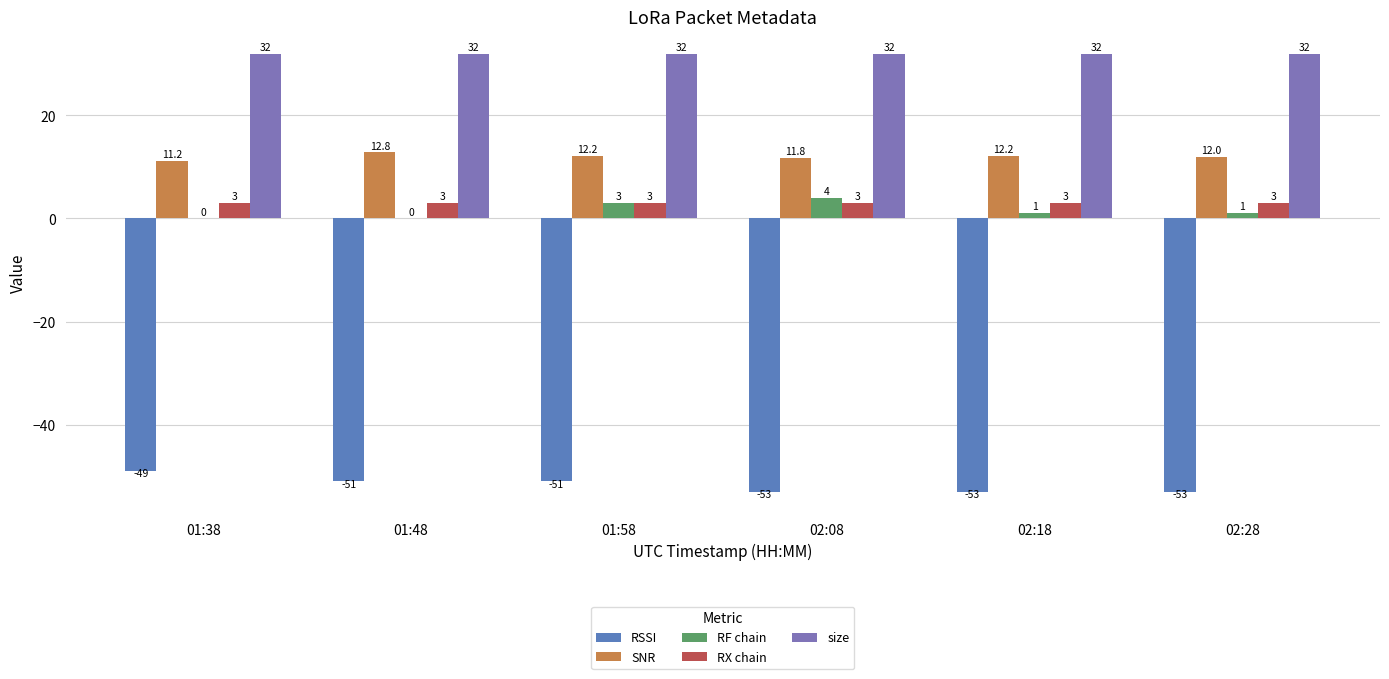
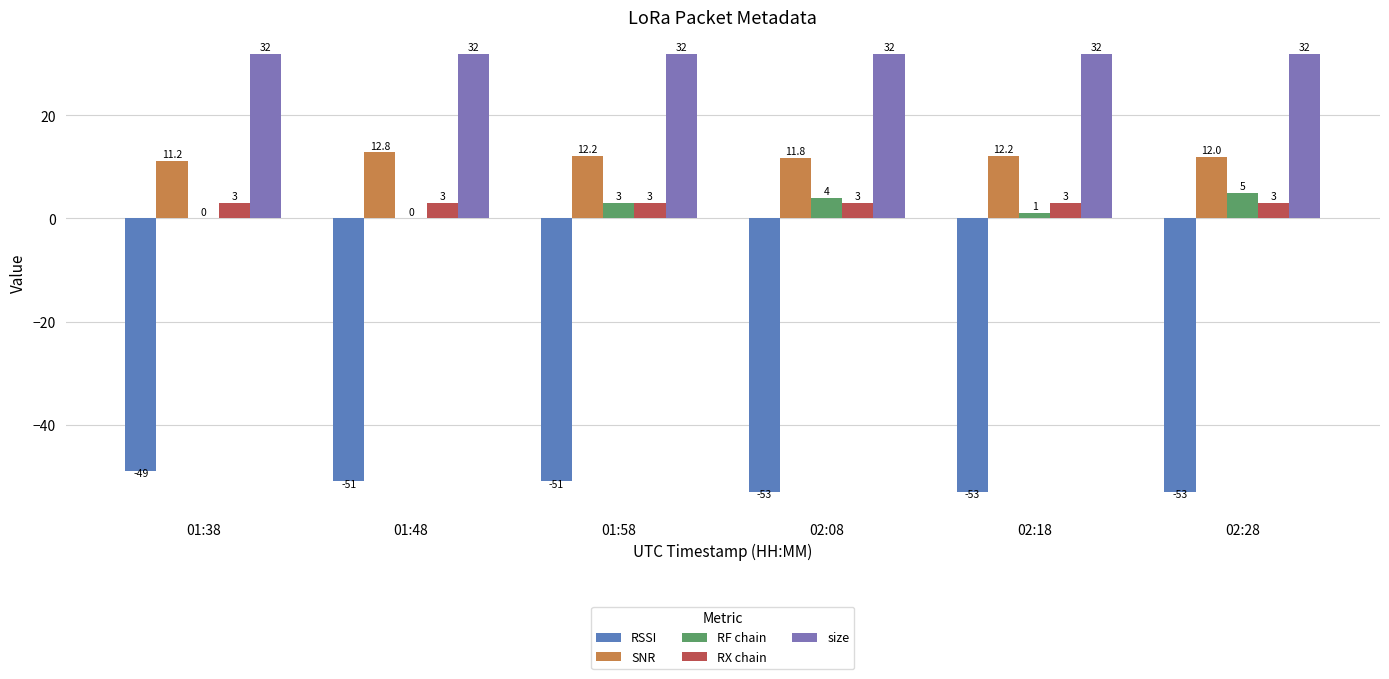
  {
    "RF chain": {
      "01:38": 0,
      "01:48": 0,
      "01:58": 3,
      "02:08": 4,
      "02:18": 1,
-     "02:28": 1
+     "02:28": 5
    }
  }
